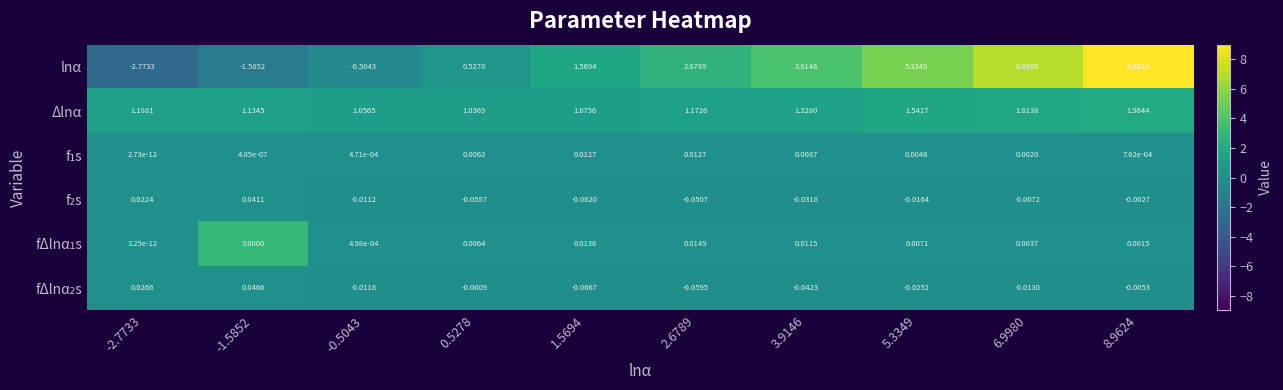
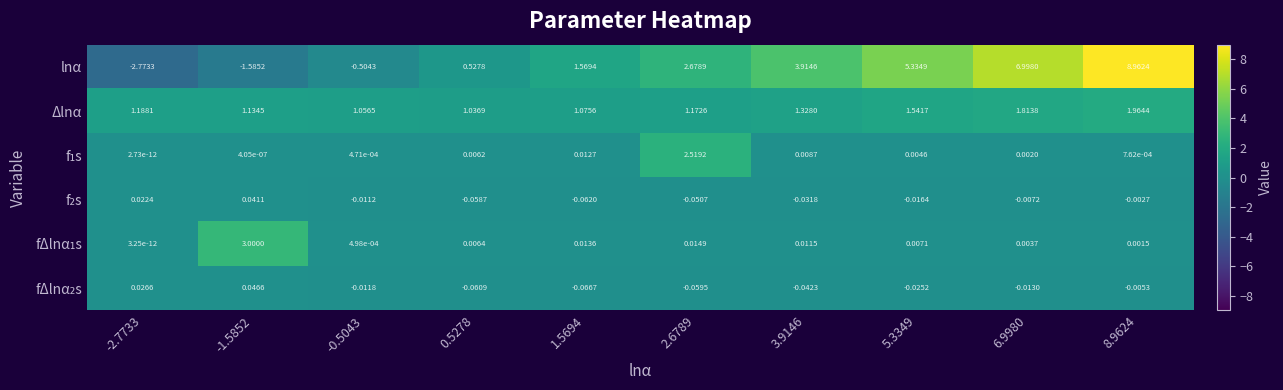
  {
    "lnα": {
      "-2.7733": "-2.7733",
      "-1.5852": "-1.5852",
      "-0.5043": "-0.5043",
      "0.5278": "0.5278",
      "1.5694": "1.5694",
      "2.6789": "2.6789",
      "3.9146": "3.9146",
      "5.3349": "5.3349",
      "6.9980": "6.9980",
      "8.9624": "8.9624"
    },
    "Δlnα": {
      "-2.7733": "1.1881",
      "-1.5852": "1.1345",
      "-0.5043": "1.0565",
      "0.5278": "1.0369",
      "1.5694": "1.0756",
      "2.6789": "1.1726",
      "3.9146": "1.3280",
      "5.3349": "1.5417",
      "6.9980": "1.8138",
      "8.9624": "1.9644"
    },
    "f₁s": {
      "-2.7733": "2.73e-12",
      "-1.5852": "4.05e-07",
      "-0.5043": "4.71e-04",
      "0.5278": "0.0062",
      "1.5694": "0.0127",
-     "2.6789": "0.0127",
+     "2.6789": "2.5192",
      "3.9146": "0.0087",
      "5.3349": "0.0046",
      "6.9980": "0.0020",
      "8.9624": "7.62e-04"
    },
    "f₂s": {
      "-2.7733": "0.0224",
      "-1.5852": "0.0411",
      "-0.5043": "-0.0112",
      "0.5278": "-0.0587",
      "1.5694": "-0.0620",
      "2.6789": "-0.0507",
      "3.9146": "-0.0318",
      "5.3349": "-0.0164",
      "6.9980": "-0.0072",
      "8.9624": "-0.0027"
    },
    "fΔlnα₁s": {
      "-2.7733": "3.25e-12",
      "-1.5852": "3.0000",
      "-0.5043": "4.98e-04",
      "0.5278": "0.0064",
      "1.5694": "0.0136",
      "2.6789": "0.0149",
      "3.9146": "0.0115",
      "5.3349": "0.0071",
      "6.9980": "0.0037",
      "8.9624": "0.0015"
    },
    "fΔlnα₂s": {
      "-2.7733": "0.0266",
      "-1.5852": "0.0466",
      "-0.5043": "-0.0118",
      "0.5278": "-0.0609",
      "1.5694": "-0.0667",
      "2.6789": "-0.0595",
      "3.9146": "-0.0423",
      "5.3349": "-0.0252",
      "6.9980": "-0.0130",
      "8.9624": "-0.0053"
    }
  }
